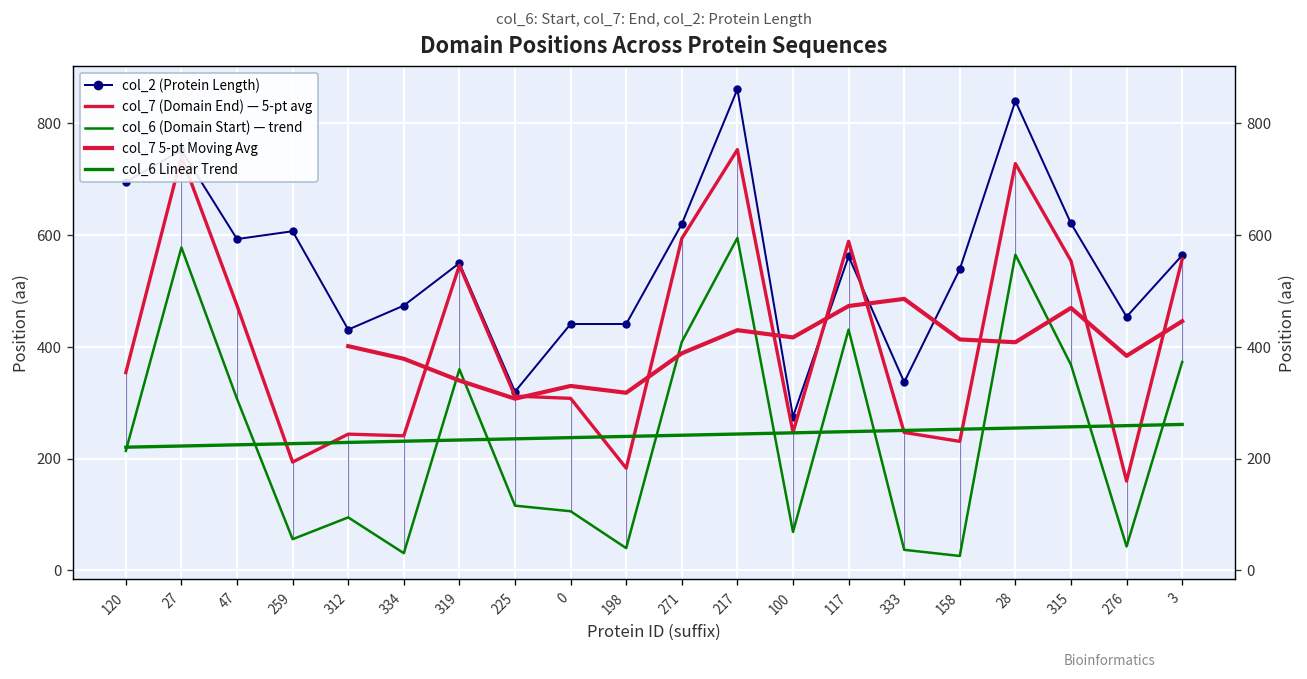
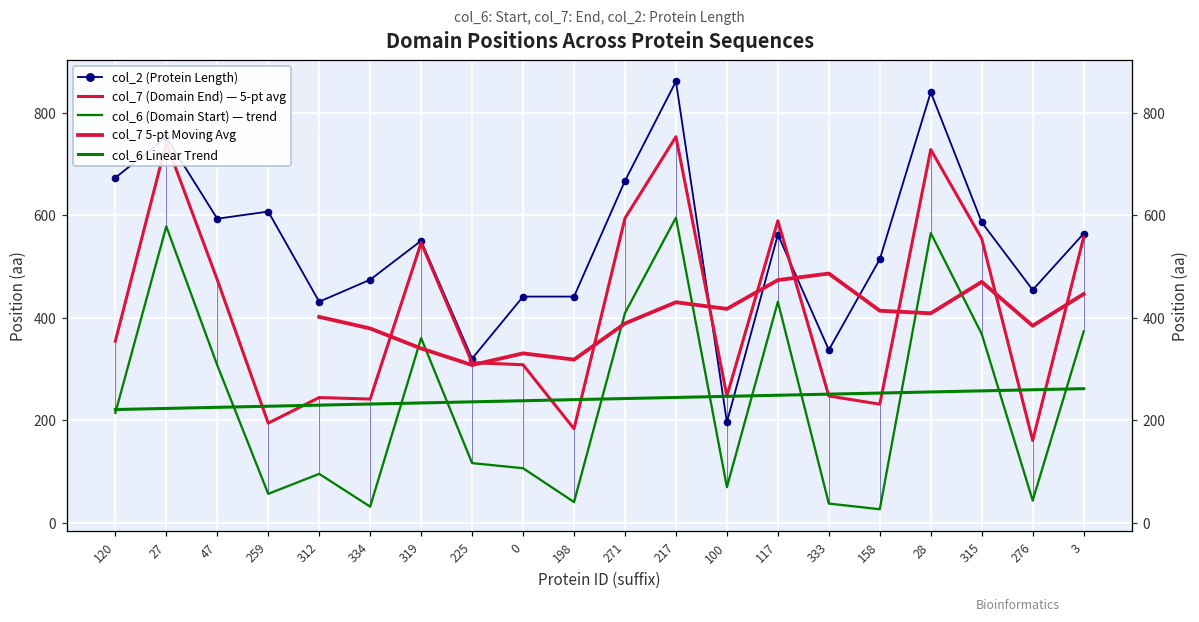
  {
    "col_2 (Protein Length)": {
-     "120": 700,
+     "120": 670,
      "47": 590,
      "259": 610,
      "312": 430,
      "334": 470,
      "225": 320,
      "0": 440,
      "198": 440,
-     "271": 620,
+     "271": 670,
      "217": 860,
-     "100": 280,
+     "100": 200,
      "117": 560,
      "333": 340,
-     "158": 540,
+     "158": 510,
      "28": 840,
-     "315": 620,
+     "315": 590,
      "276": 450,
      "3": 560
    }
  }
